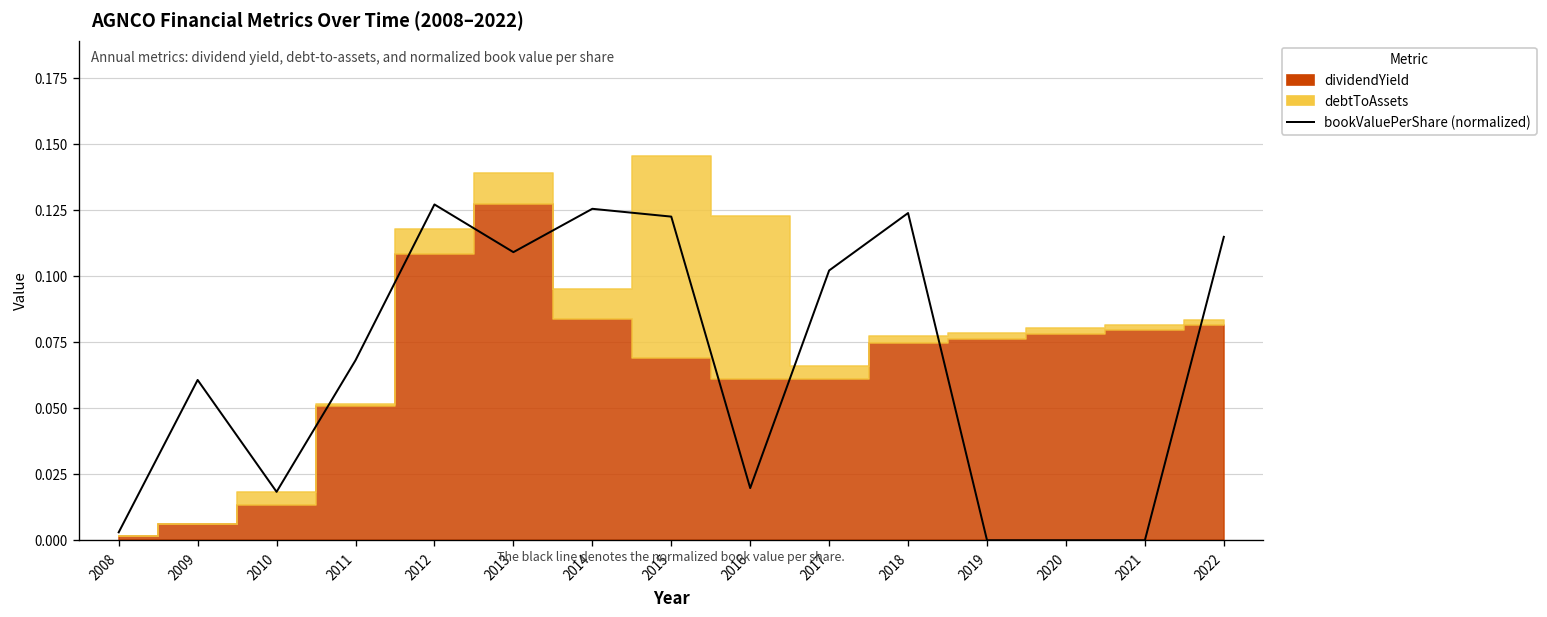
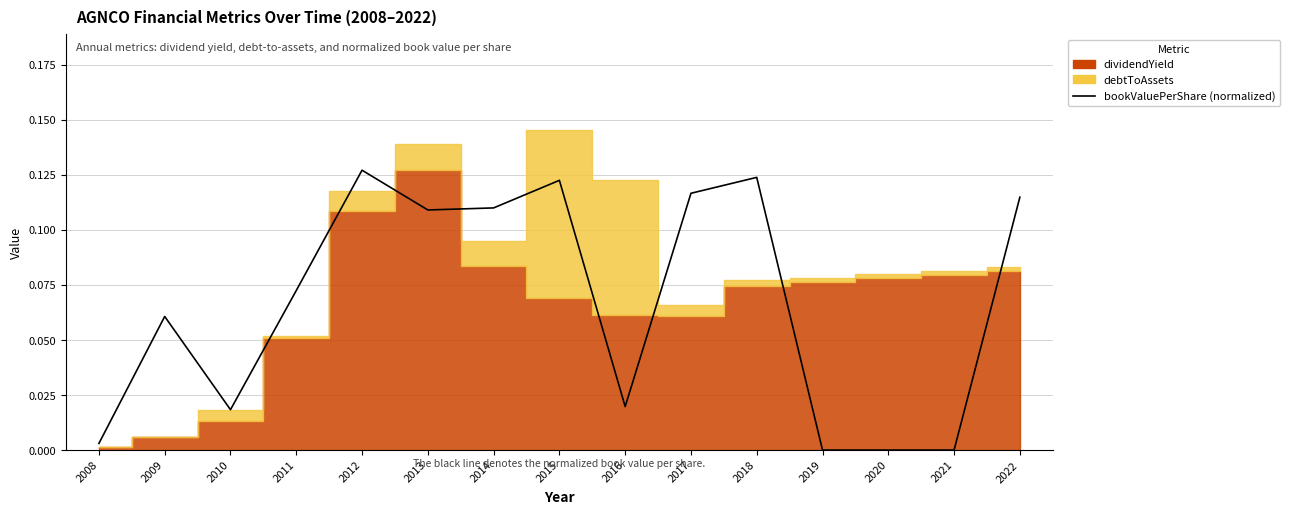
  {
    "bookValuePerShare (normalized)": {
      "2008": 0.003,
      "2009": 0.061,
      "2010": 0.018,
-     "2011": 0.068,
+     "2011": 0.072,
      "2012": 0.127,
      "2013": 0.109,
-     "2014": 0.125,
+     "2014": 0.110,
      "2015": 0.122,
      "2016": 0.020,
-     "2017": 0.102,
+     "2017": 0.117,
      "2018": 0.124,
      "2019": 0.000,
      "2020": 0.000,
      "2021": 0.000,
      "2022": 0.115
    }
  }
